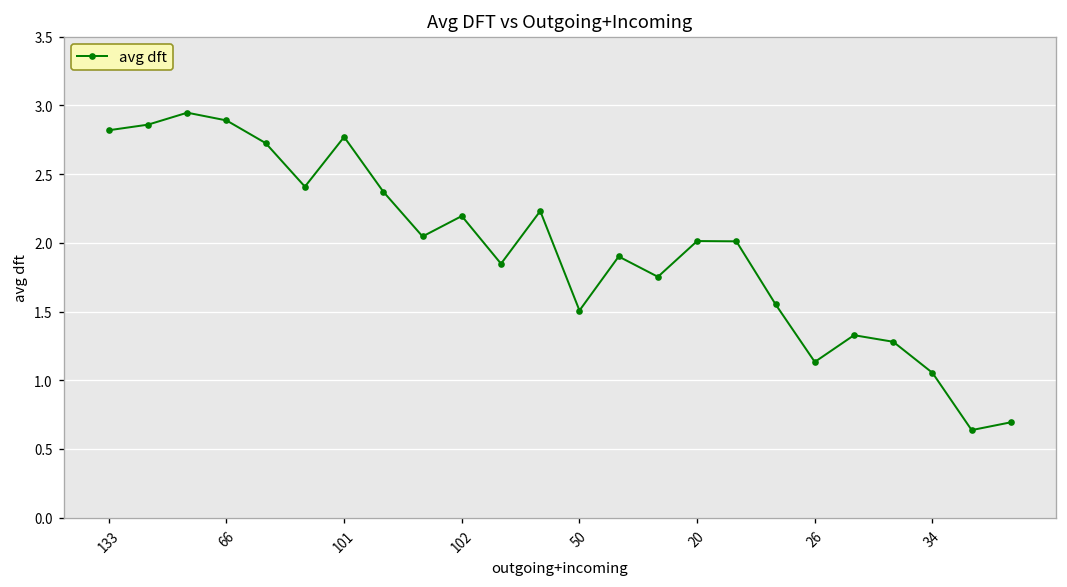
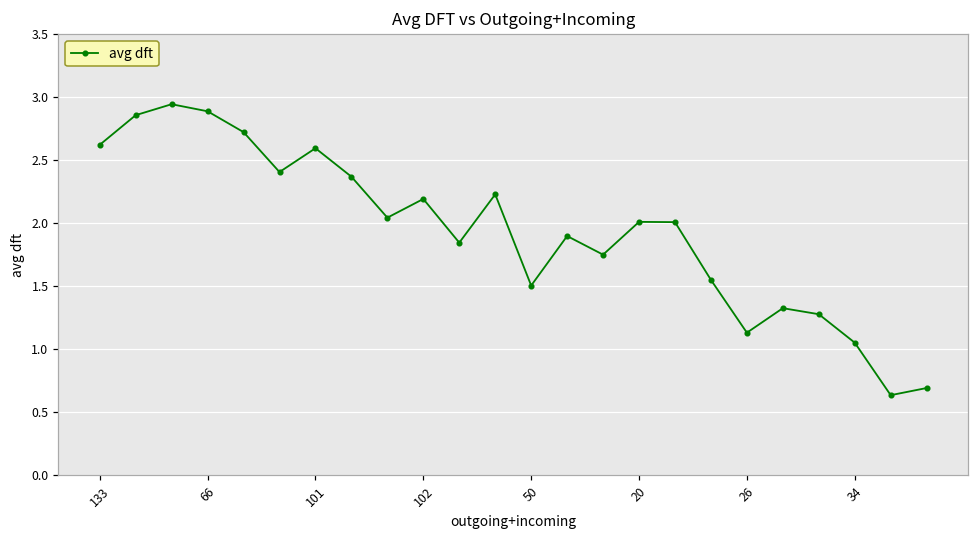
  {
-   "133": 2.82,
+   "133": 2.62,
    "66": 2.89,
-   "101": 2.77,
+   "101": 2.60,
    "102": 2.19,
    "50": 1.51,
    "26": 1.13,
    "34": 1.05
  }
